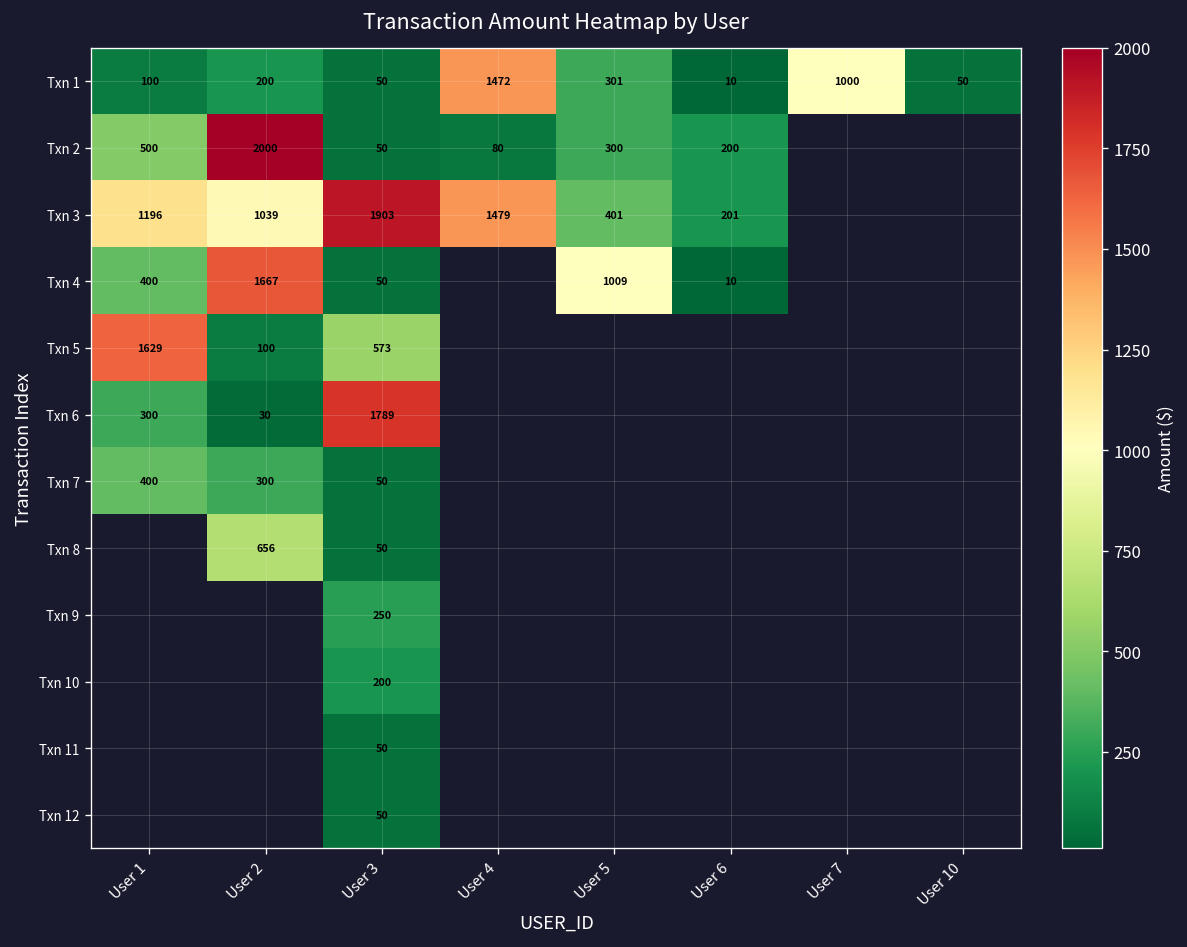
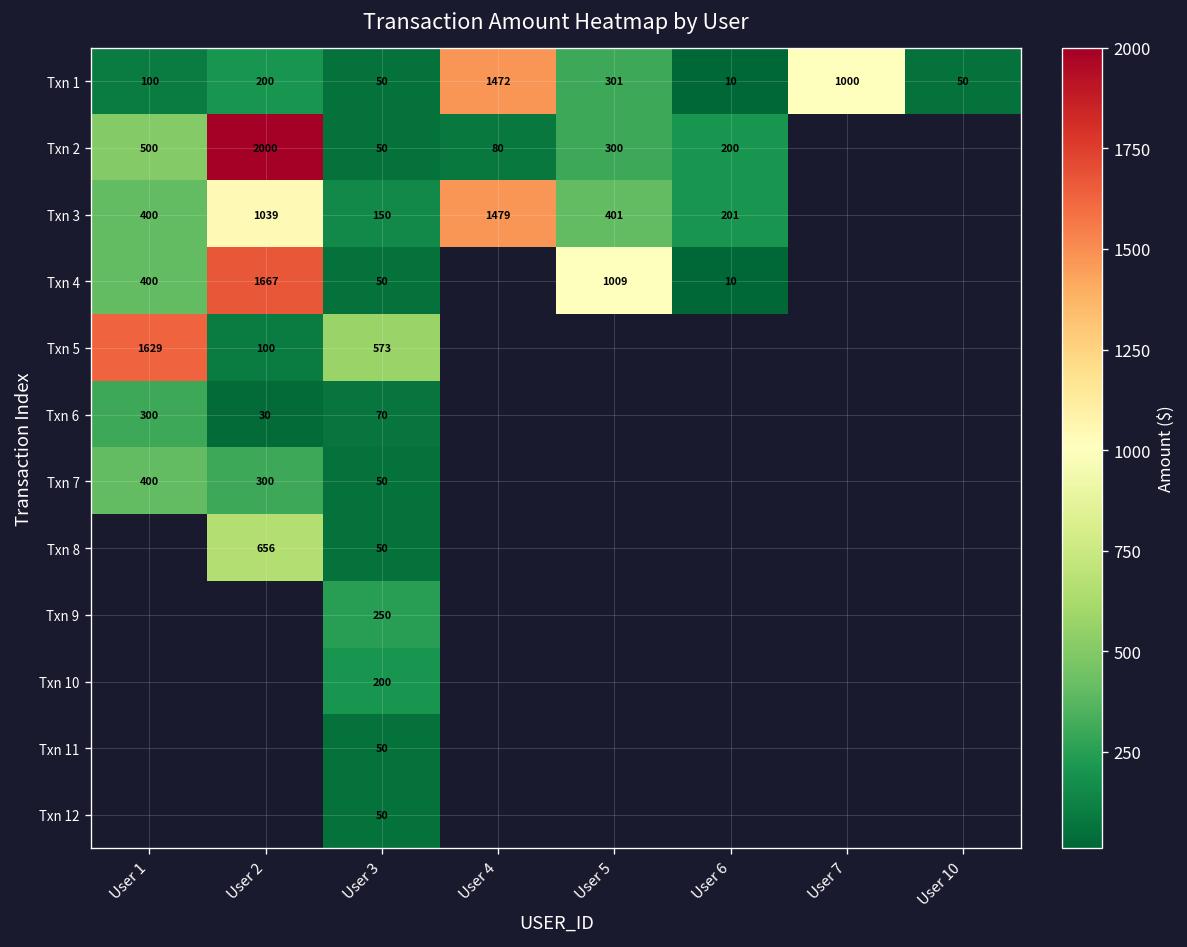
  {
    "Txn 1": {
      "User 1": 100,
      "User 2": 200,
      "User 3": 50,
      "User 4": 1472,
      "User 5": 301,
      "User 6": 10,
      "User 7": 1000,
      "User 10": 50
    },
    "Txn 2": {
      "User 1": 500,
      "User 2": 2000,
      "User 3": 50,
      "User 4": 80,
      "User 5": 300,
      "User 6": 200
    },
    "Txn 3": {
-     "User 1": 1196,
+     "User 1": 400,
      "User 2": 1039,
-     "User 3": 1903,
+     "User 3": 150,
      "User 4": 1479,
      "User 5": 401,
      "User 6": 201
    },
    "Txn 4": {
      "User 1": 400,
      "User 2": 1667,
      "User 3": 50,
      "User 5": 1009,
      "User 6": 10
    },
    "Txn 5": {
      "User 1": 1629,
      "User 2": 100,
      "User 3": 573
    },
    "Txn 6": {
      "User 1": 300,
      "User 2": 30,
-     "User 3": 1789
+     "User 3": 70
    },
    "Txn 7": {
      "User 1": 400,
      "User 2": 300,
      "User 3": 50
    },
    "Txn 8": {
      "User 2": 656,
      "User 3": 50
    },
    "Txn 9": {
      "User 3": 250
    },
    "Txn 10": {
      "User 3": 200
    },
    "Txn 11": {
      "User 3": 50
    },
    "Txn 12": {
      "User 3": 50
    }
  }
